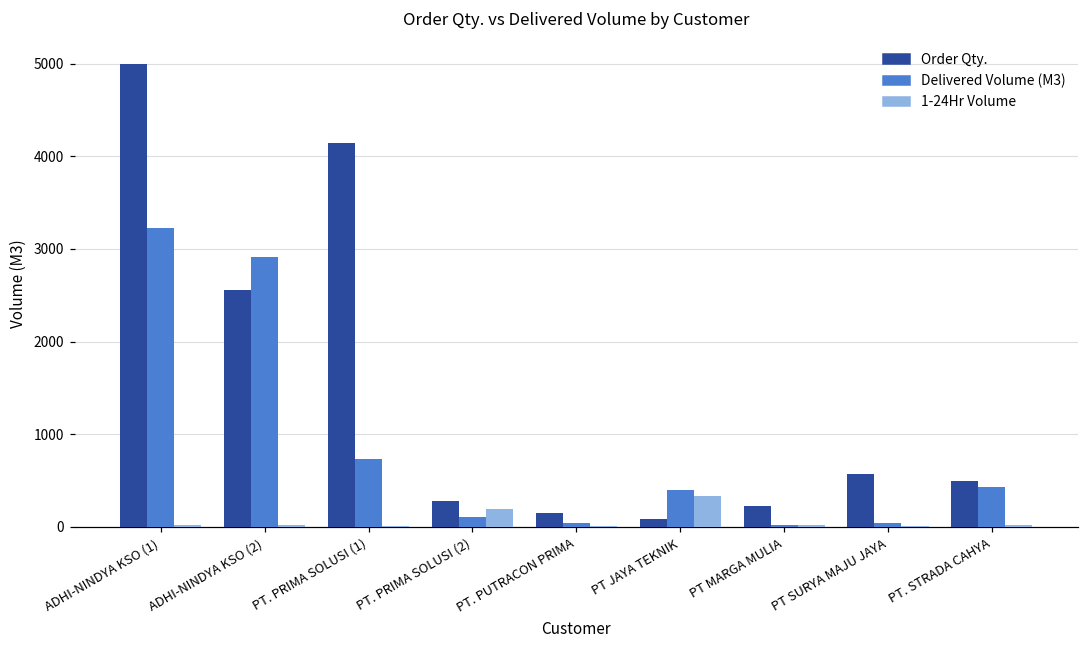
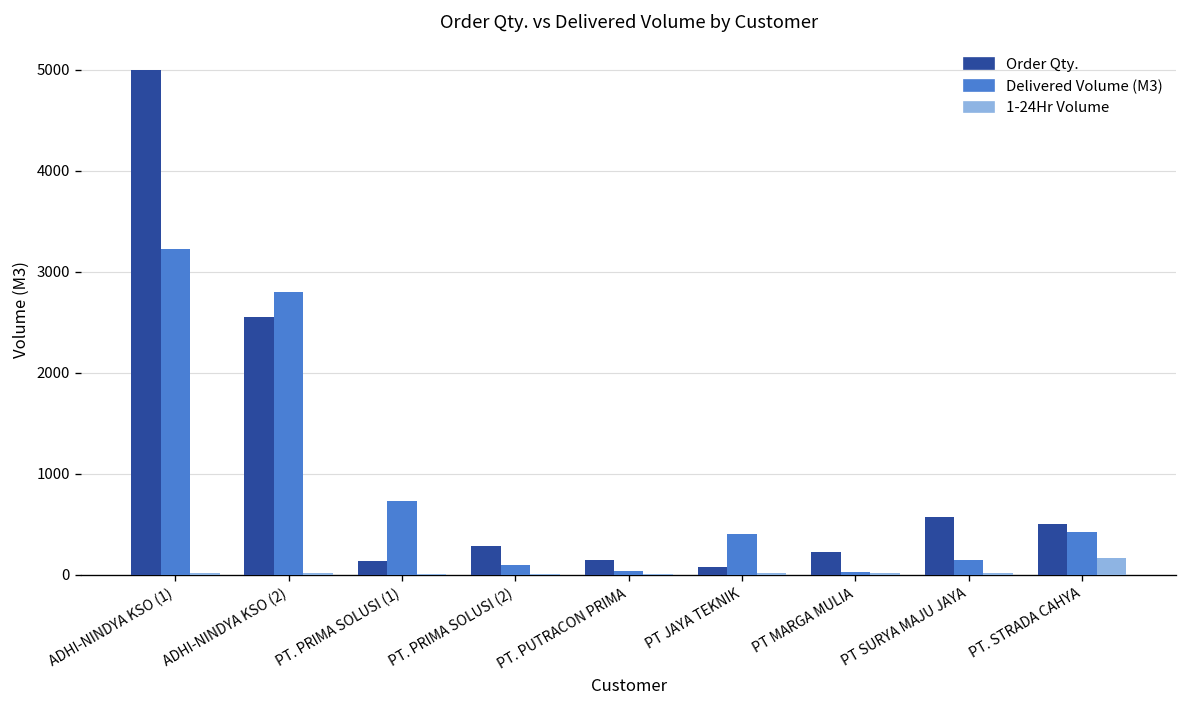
  {
    "Order Qty.": {
      "ADHI-NINDYA KSO (1)": 5000,
      "ADHI-NINDYA KSO (2)": 2600,
-     "PT. PRIMA SOLUSI (1)": 4100,
+     "PT. PRIMA SOLUSI (1)": 100,
      "PT. PRIMA SOLUSI (2)": 300,
      "PT. PUTRACON PRIMA": 200,
      "PT JAYA TEKNIK": 100,
      "PT MARGA MULIA": 200,
      "PT SURYA MAJU JAYA": 600,
      "PT. STRADA CAHYA": 500
    },
    "Delivered Volume (M3)": {
      "ADHI-NINDYA KSO (1)": 3200,
-     "ADHI-NINDYA KSO (2)": 2900,
+     "ADHI-NINDYA KSO (2)": 2800,
      "PT. PRIMA SOLUSI (1)": 700,
      "PT. PRIMA SOLUSI (2)": 100,
      "PT. PUTRACON PRIMA": 0,
      "PT JAYA TEKNIK": 400,
-     "PT SURYA MAJU JAYA": 0,
+     "PT SURYA MAJU JAYA": 100,
      "PT. STRADA CAHYA": 400
    },
    "1-24Hr Volume": {
-     "PT. PRIMA SOLUSI (2)": 200,
-     "PT JAYA TEKNIK": 300,
-     "PT. STRADA CAHYA": 0
+     "PT. PRIMA SOLUSI (2)": 0,
+     "PT JAYA TEKNIK": 0,
+     "PT. STRADA CAHYA": 200
    }
  }
